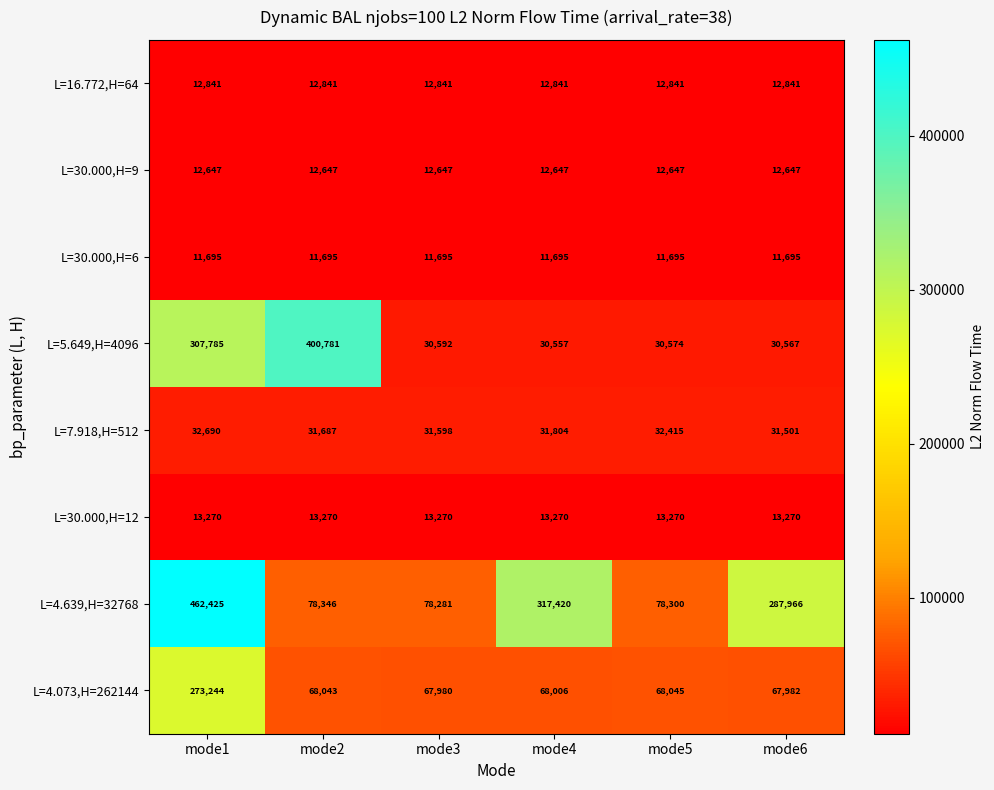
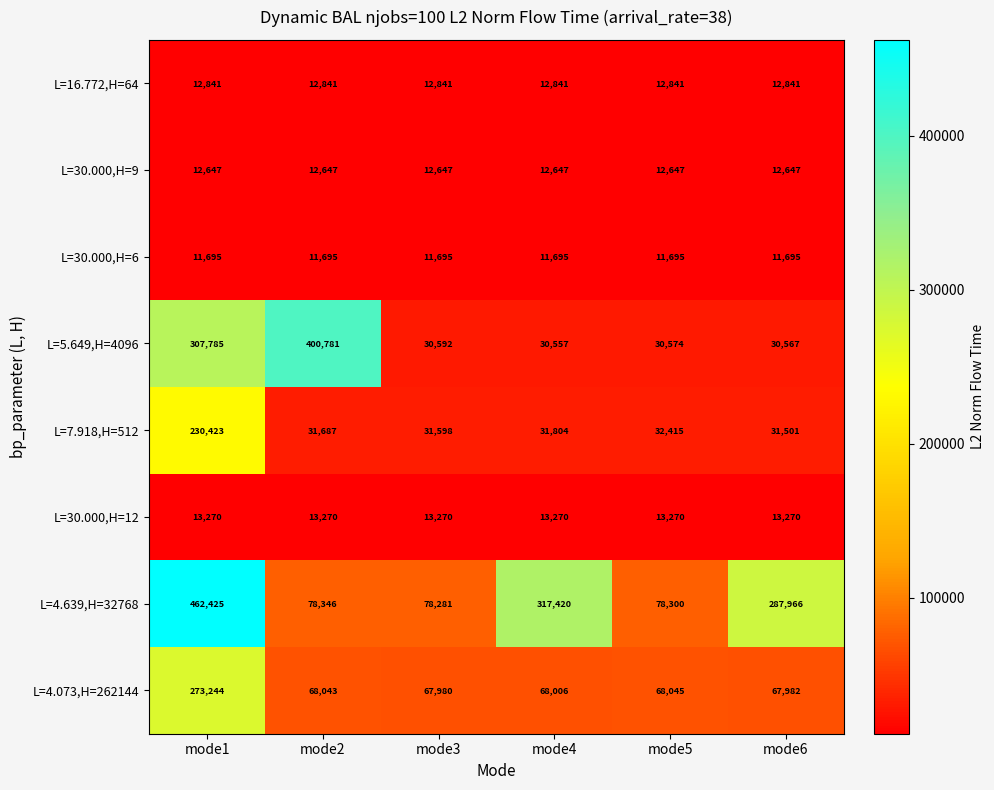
  {
    "L=16.772,H=64": {
      "mode1": "12,841",
      "mode2": "12,841",
      "mode3": "12,841",
      "mode4": "12,841",
      "mode5": "12,841",
      "mode6": "12,841"
    },
    "L=30.000,H=9": {
      "mode1": "12,647",
      "mode2": "12,647",
      "mode3": "12,647",
      "mode4": "12,647",
      "mode5": "12,647",
      "mode6": "12,647"
    },
    "L=30.000,H=6": {
      "mode1": "11,695",
      "mode2": "11,695",
      "mode3": "11,695",
      "mode4": "11,695",
      "mode5": "11,695",
      "mode6": "11,695"
    },
    "L=5.649,H=4096": {
      "mode1": "307,785",
      "mode2": "400,781",
      "mode3": "30,592",
      "mode4": "30,557",
      "mode5": "30,574",
      "mode6": "30,567"
    },
    "L=7.918,H=512": {
-     "mode1": "32,690",
+     "mode1": "230,423",
      "mode2": "31,687",
      "mode3": "31,598",
      "mode4": "31,804",
      "mode5": "32,415",
      "mode6": "31,501"
    },
    "L=30.000,H=12": {
      "mode1": "13,270",
      "mode2": "13,270",
      "mode3": "13,270",
      "mode4": "13,270",
      "mode5": "13,270",
      "mode6": "13,270"
    },
    "L=4.639,H=32768": {
      "mode1": "462,425",
      "mode2": "78,346",
      "mode3": "78,281",
      "mode4": "317,420",
      "mode5": "78,300",
      "mode6": "287,966"
    },
    "L=4.073,H=262144": {
      "mode1": "273,244",
      "mode2": "68,043",
      "mode3": "67,980",
      "mode4": "68,006",
      "mode5": "68,045",
      "mode6": "67,982"
    }
  }
